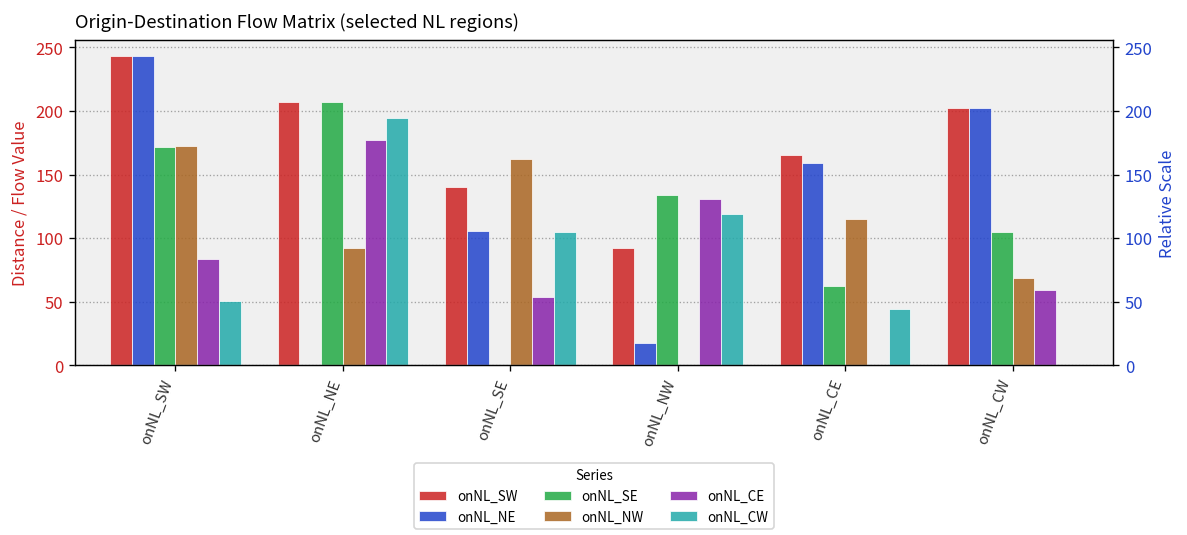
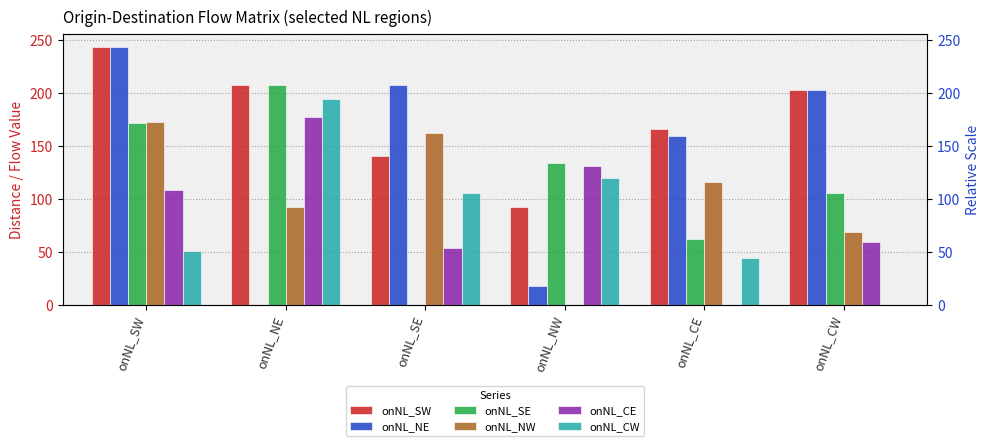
  {
    "onNL_SW": {
      "onNL_SW": 243,
      "onNL_NE": 207,
      "onNL_SE": 140,
      "onNL_NW": 92,
      "onNL_CE": 165,
      "onNL_CW": 203
    },
    "onNL_NE": {
      "onNL_SW": 243,
      "onNL_NE": 0,
-     "onNL_SE": 106,
+     "onNL_SE": 207,
      "onNL_NW": 17,
      "onNL_CE": 159,
      "onNL_CW": 203
    },
    "onNL_SE": {
      "onNL_SW": 172,
      "onNL_NE": 207,
      "onNL_SE": 0,
      "onNL_NW": 134,
      "onNL_CE": 62,
      "onNL_CW": 105
    },
    "onNL_NW": {
      "onNL_SW": 172,
      "onNL_NE": 92,
      "onNL_SE": 162,
      "onNL_NW": 0,
      "onNL_CE": 115,
      "onNL_CW": 68
    },
    "onNL_CE": {
-     "onNL_SW": 83,
+     "onNL_SW": 108,
      "onNL_NE": 177,
      "onNL_SE": 54,
      "onNL_NW": 131,
      "onNL_CE": 0,
      "onNL_CW": 59
    },
    "onNL_CW": {
      "onNL_SW": 50,
      "onNL_NE": 194,
      "onNL_SE": 105,
      "onNL_NW": 119,
      "onNL_CE": 44,
      "onNL_CW": 0
    }
  }
